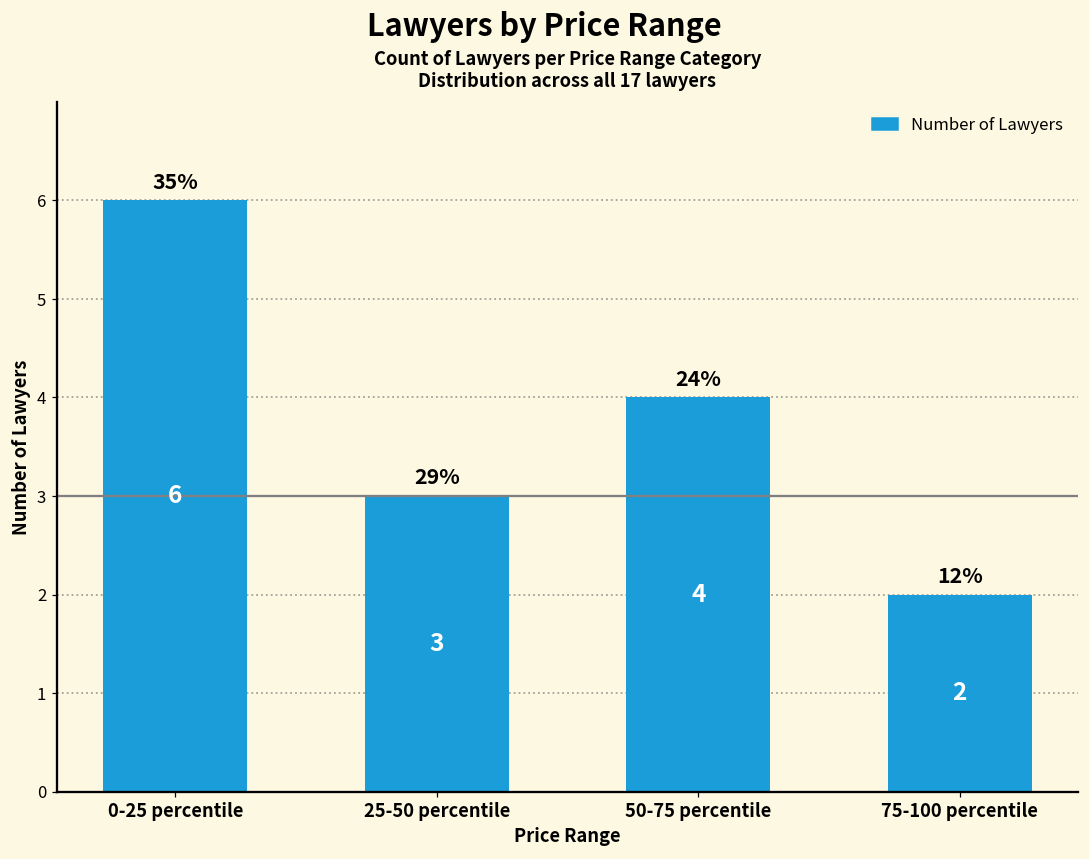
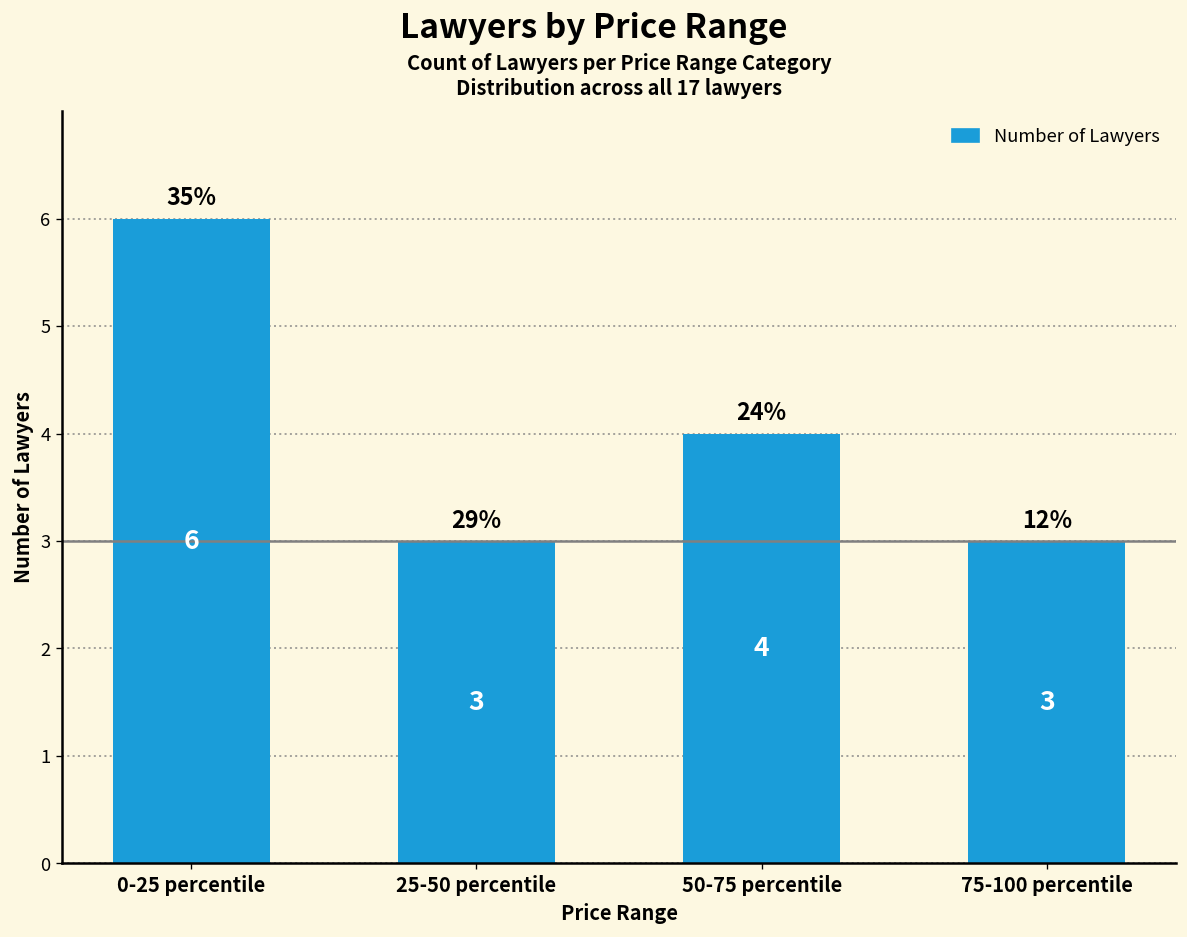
  {
    "0-25 percentile": 6,
    "25-50 percentile": 3,
    "50-75 percentile": 4,
-   "75-100 percentile": 2
+   "75-100 percentile": 3
  }
